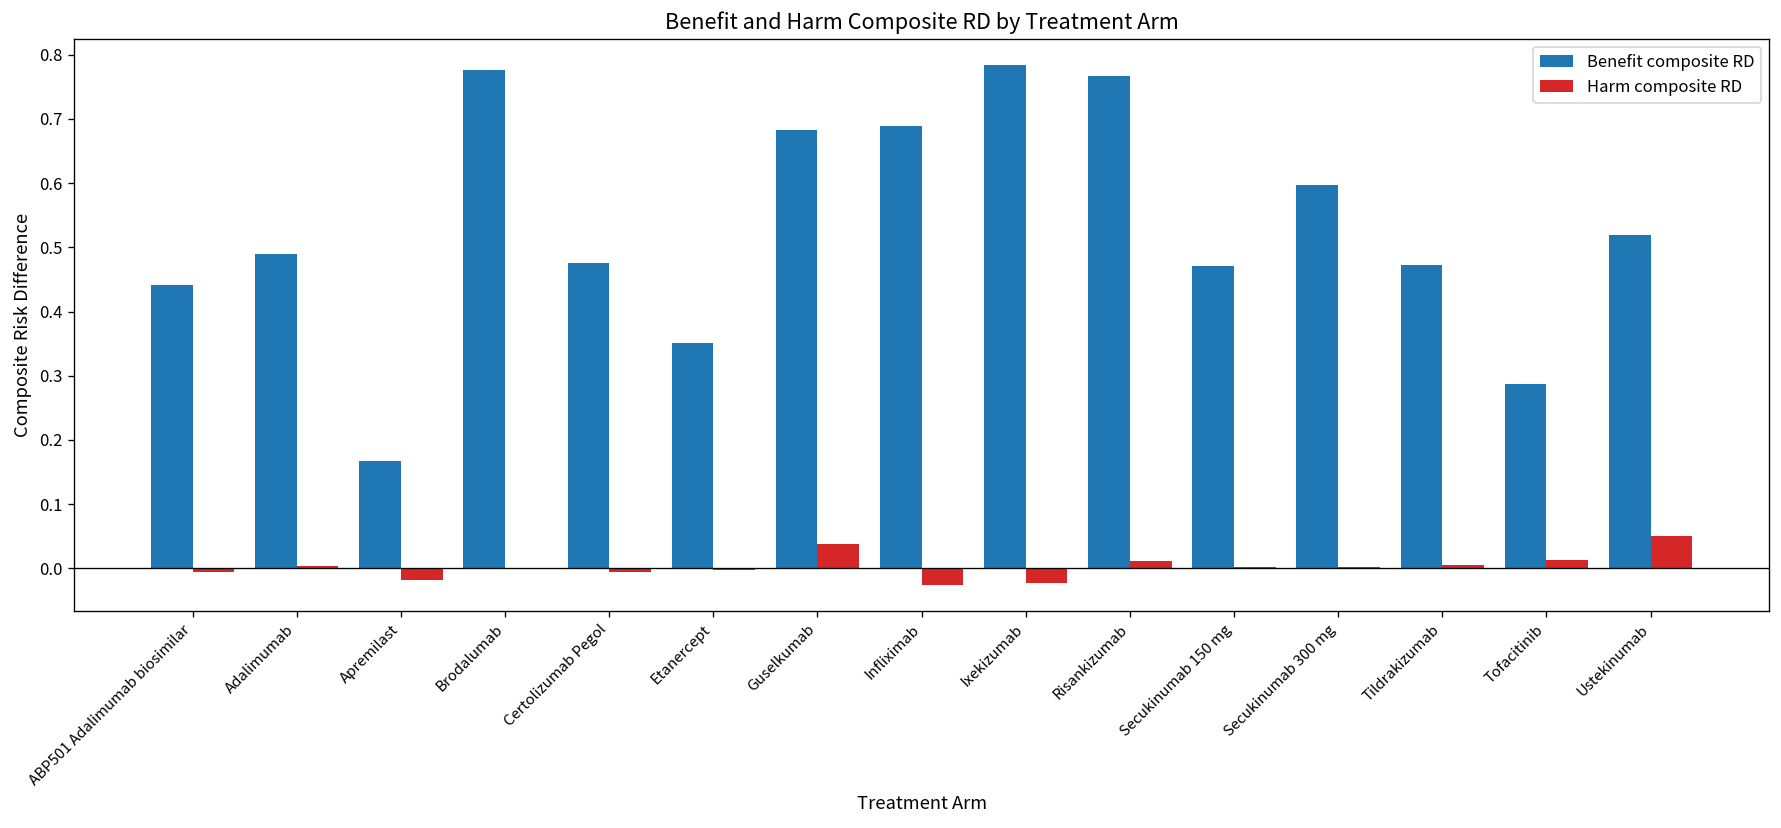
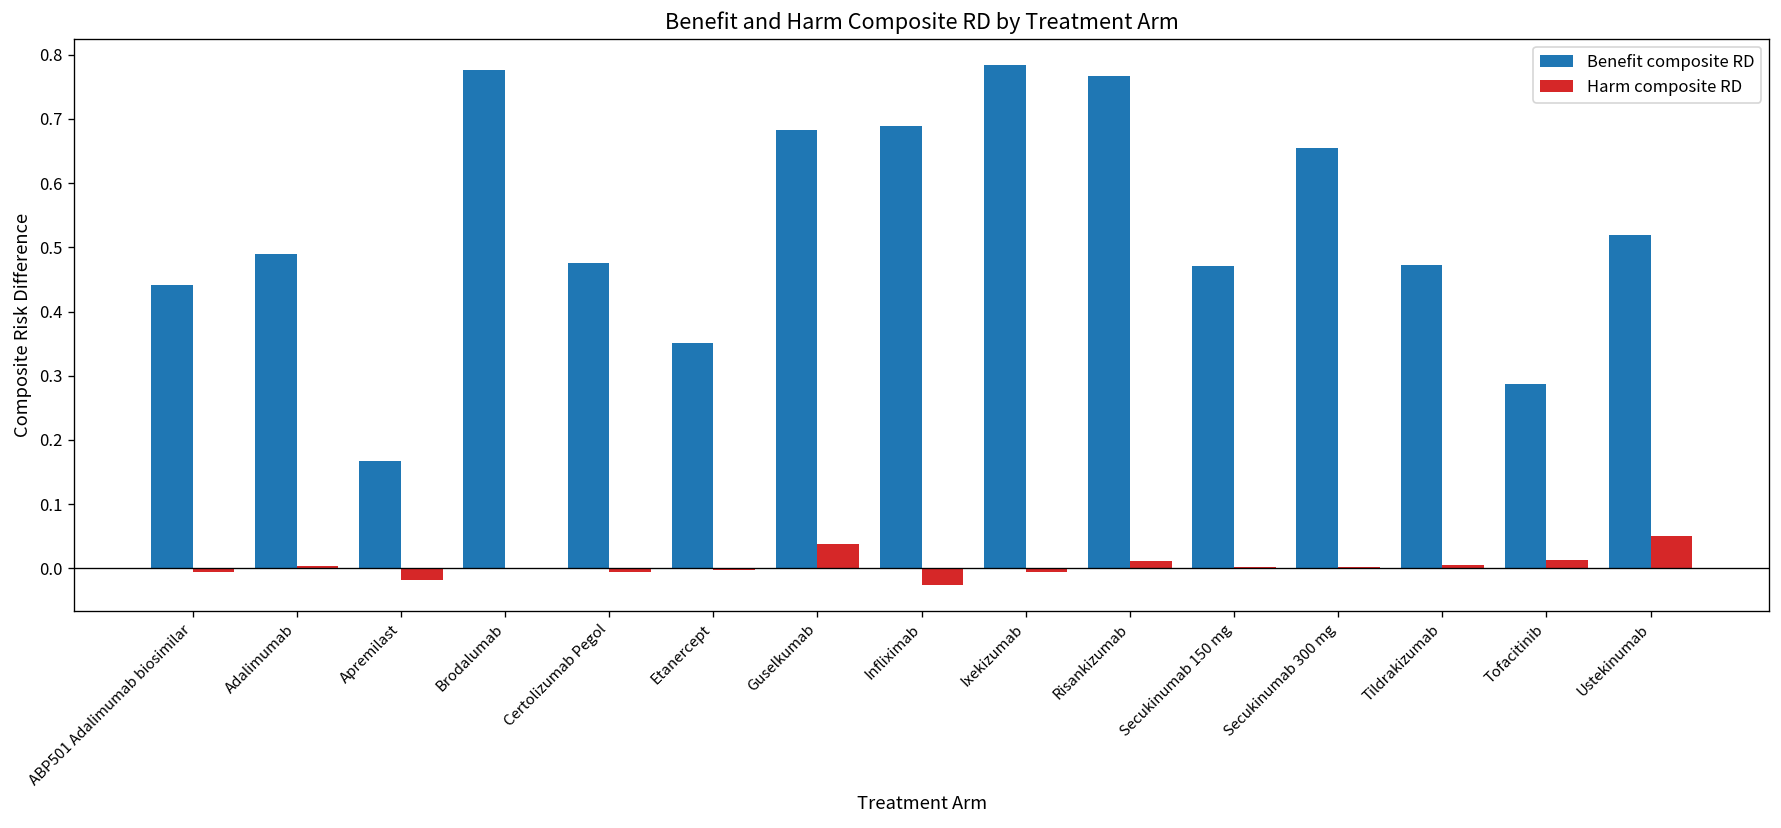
  {
    "Benefit composite RD": {
      "ABP501 Adalimumab biosimilar": 0.44,
      "Adalimumab": 0.49,
      "Apremilast": 0.17,
      "Brodalumab": 0.78,
      "Certolizumab Pegol": 0.48,
      "Etanercept": 0.35,
      "Guselkumab": 0.68,
      "Infliximab": 0.69,
      "Ixekizumab": 0.78,
      "Risankizumab": 0.77,
      "Secukinumab 150 mg": 0.47,
-     "Secukinumab 300 mg": 0.60,
+     "Secukinumab 300 mg": 0.66,
      "Tildrakizumab": 0.47,
      "Tofacitinib": 0.29,
      "Ustekinumab": 0.52
    },
    "Harm composite RD": {
      "ABP501 Adalimumab biosimilar": -0.01,
      "Apremilast": -0.02,
      "Certolizumab Pegol": -0.01,
      "Guselkumab": 0.04,
      "Infliximab": -0.03,
-     "Ixekizumab": -0.02,
+     "Ixekizumab": -0.01,
      "Risankizumab": 0.01,
      "Tildrakizumab": 0.01,
      "Tofacitinib": 0.01,
      "Ustekinumab": 0.05
    }
  }
